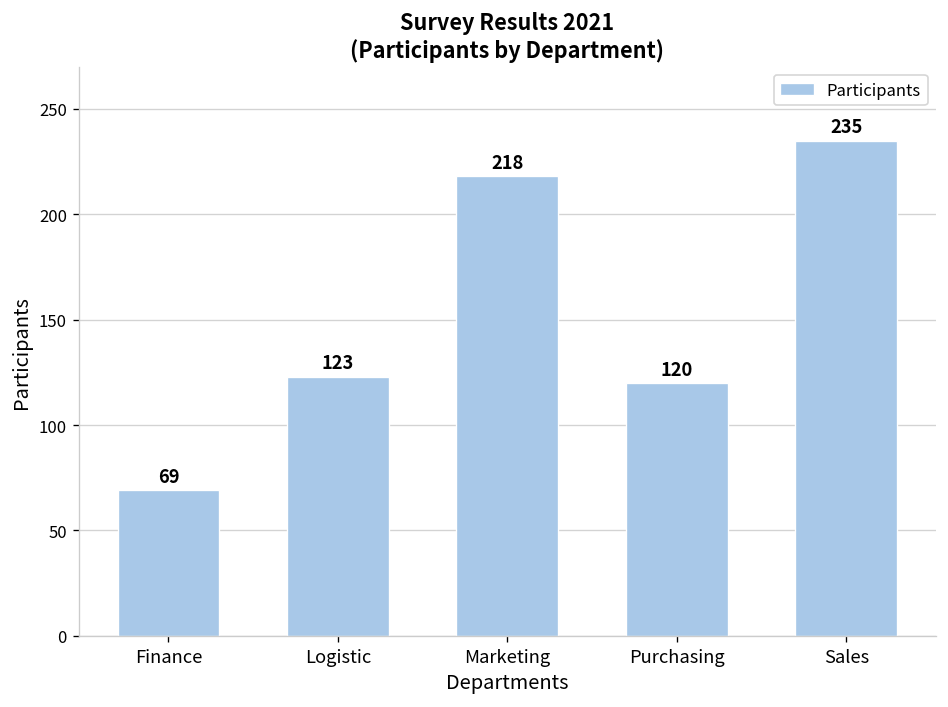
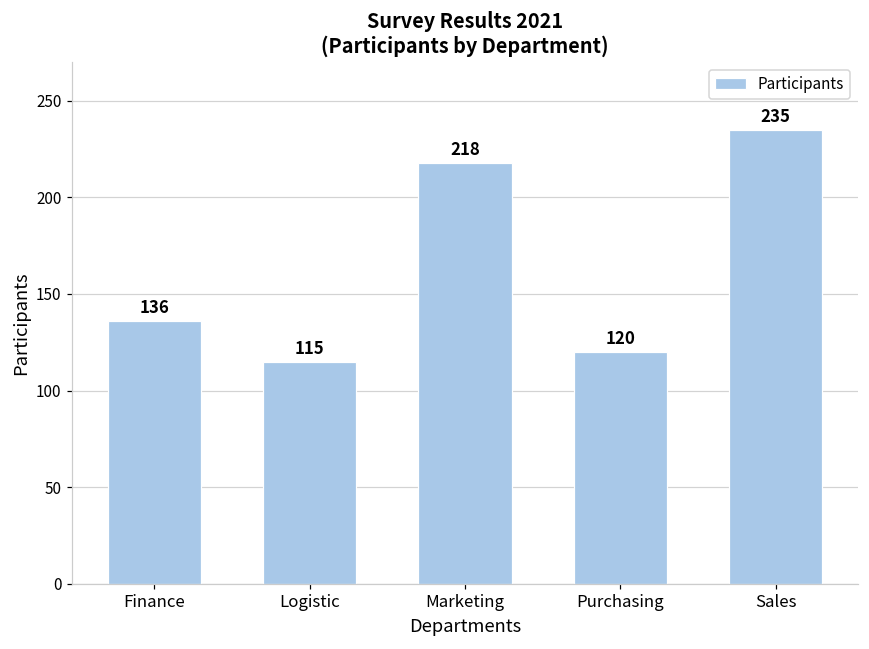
  {
-   "Finance": 69,
-   "Logistic": 123,
+   "Finance": 136,
+   "Logistic": 115,
    "Marketing": 218,
    "Purchasing": 120,
    "Sales": 235
  }
